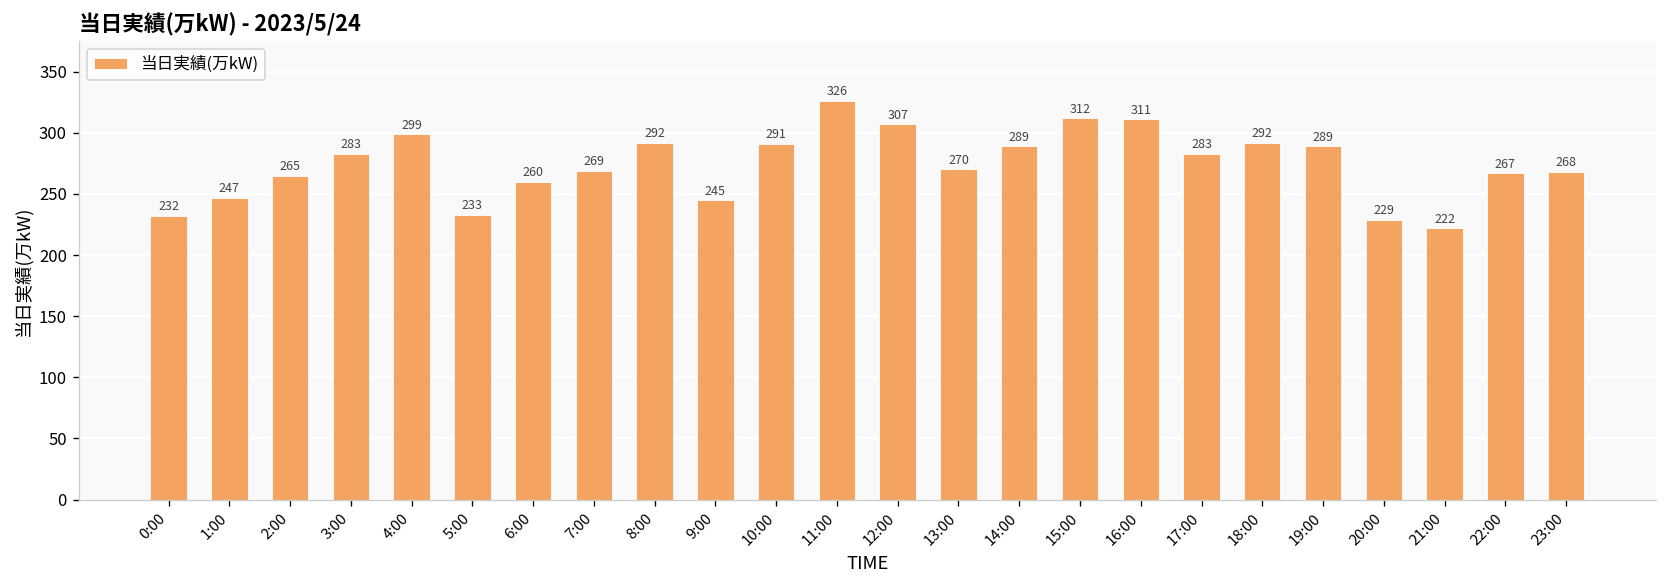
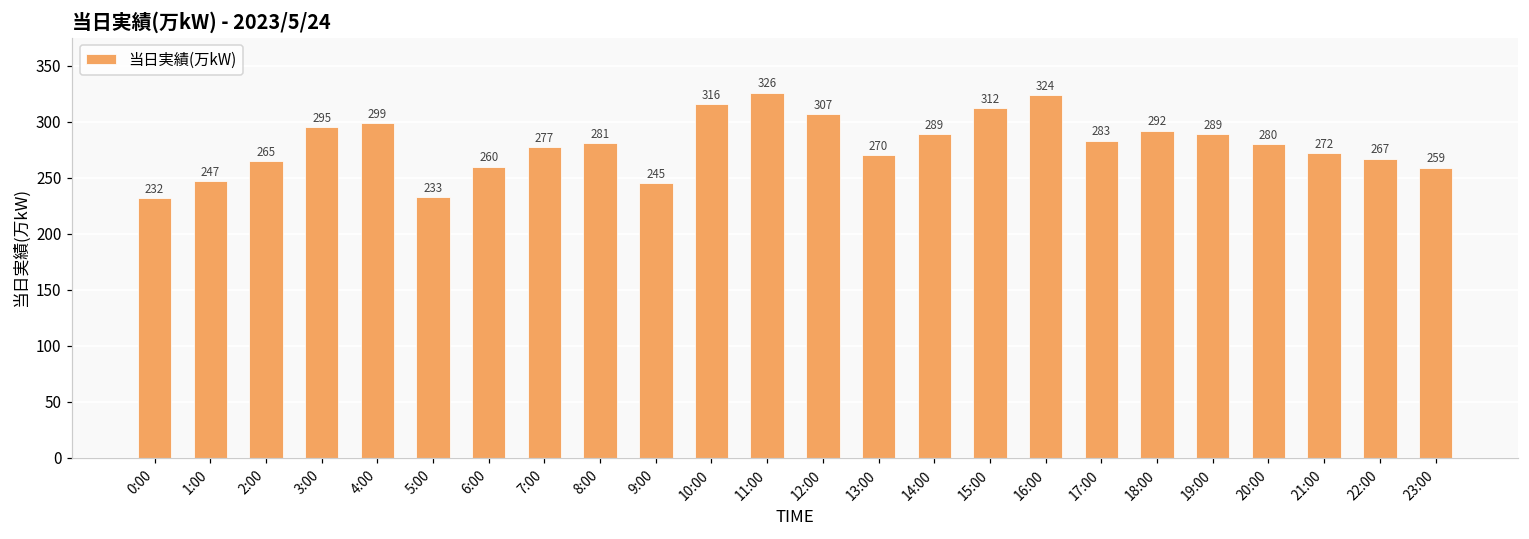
  {
    "0:00": 232,
    "1:00": 247,
    "2:00": 265,
-   "3:00": 283,
+   "3:00": 295,
    "4:00": 299,
    "5:00": 233,
    "6:00": 260,
-   "7:00": 269,
-   "8:00": 292,
+   "7:00": 277,
+   "8:00": 281,
    "9:00": 245,
-   "10:00": 291,
+   "10:00": 316,
    "11:00": 326,
    "12:00": 307,
    "13:00": 270,
    "14:00": 289,
    "15:00": 312,
-   "16:00": 311,
+   "16:00": 324,
    "17:00": 283,
    "18:00": 292,
    "19:00": 289,
-   "20:00": 229,
-   "21:00": 222,
+   "20:00": 280,
+   "21:00": 272,
    "22:00": 267,
-   "23:00": 268
+   "23:00": 259
  }
